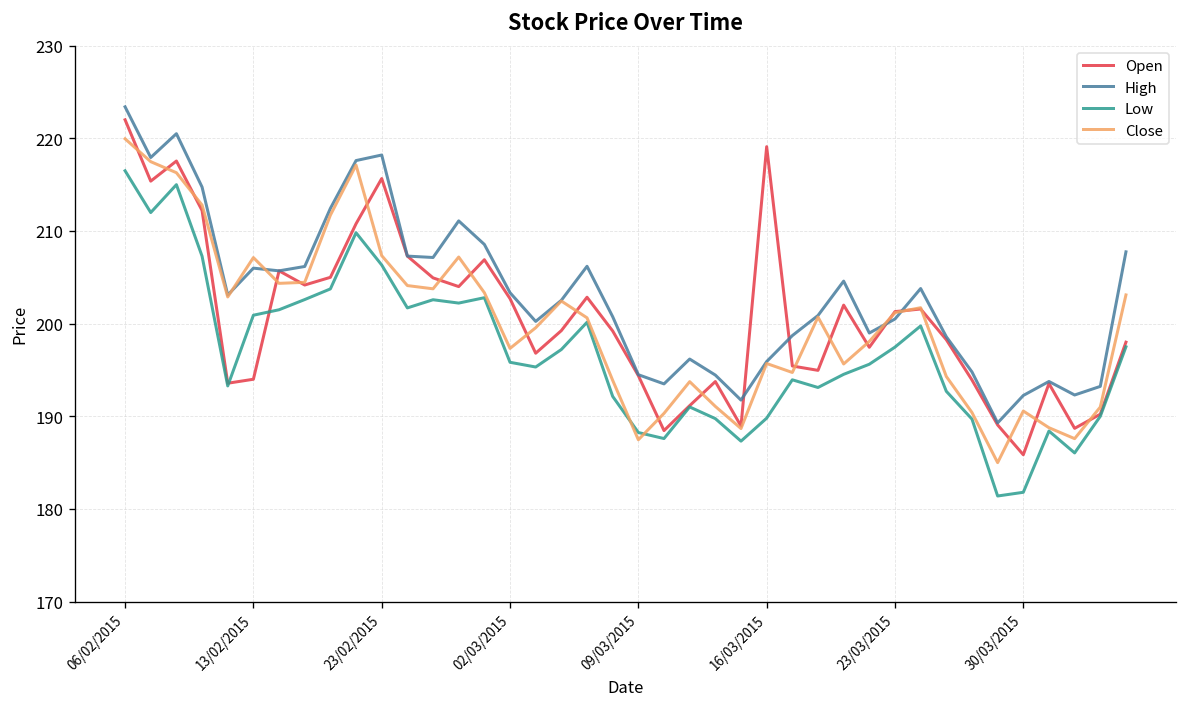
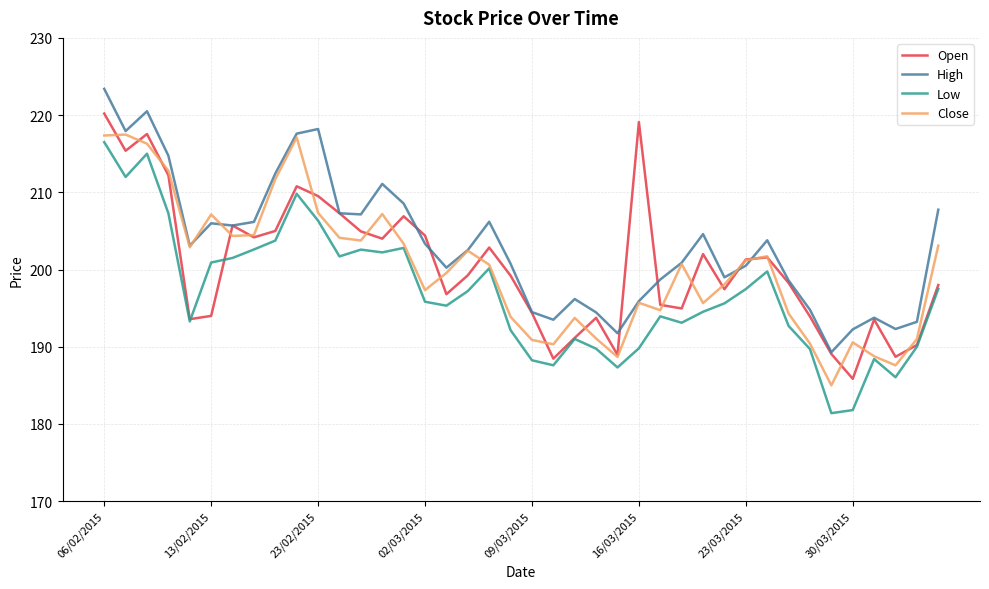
  {
    "Open": {
-     "06/02/2015": 222,
+     "06/02/2015": 220,
      "13/02/2015": 194,
-     "23/02/2015": 216,
-     "02/03/2015": 203,
+     "23/02/2015": 210,
+     "02/03/2015": 204,
      "16/03/2015": 219,
      "30/03/2015": 186
    },
    "Close": {
-     "06/02/2015": 220,
+     "06/02/2015": 217,
      "13/02/2015": 207,
      "23/02/2015": 207,
      "02/03/2015": 197,
-     "09/03/2015": 187,
+     "09/03/2015": 191,
      "30/03/2015": 191
    }
  }
